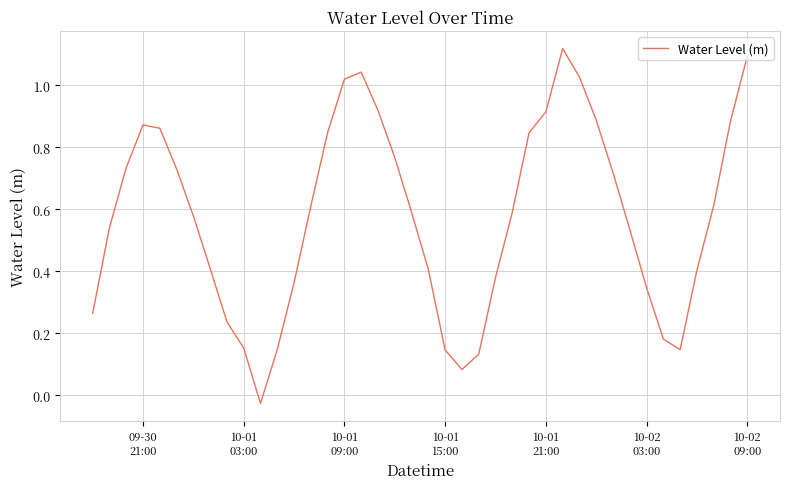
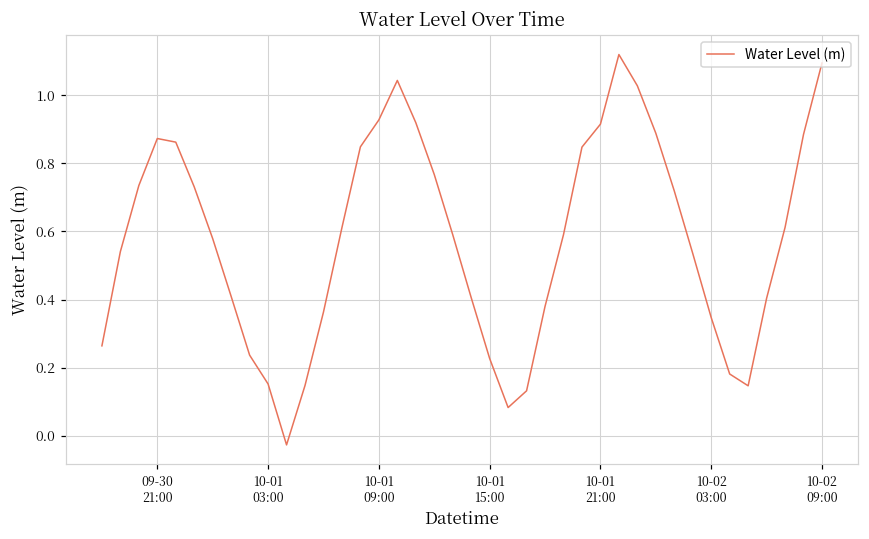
  {
    "09-30 21:00": 0.87,
    "10-01 03:00": 0.15,
-   "10-01 09:00": 1.02,
-   "10-01 15:00": 0.15,
+   "10-01 09:00": 0.93,
+   "10-01 15:00": 0.23,
    "10-01 21:00": 0.91,
    "10-02 03:00": 0.35
  }
